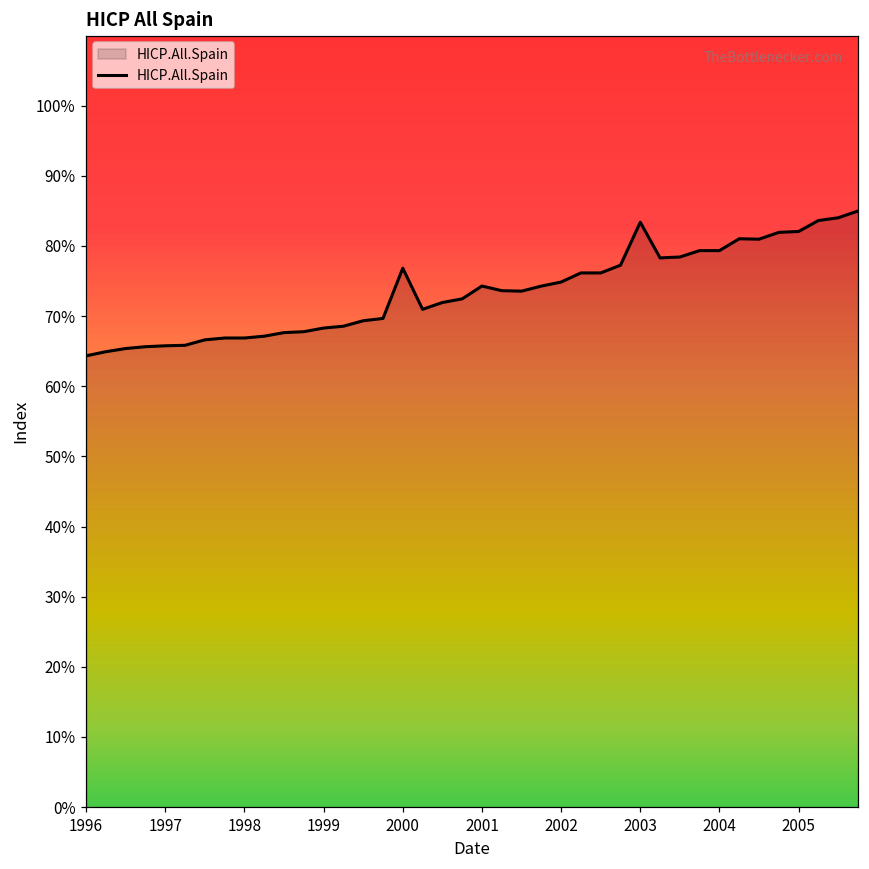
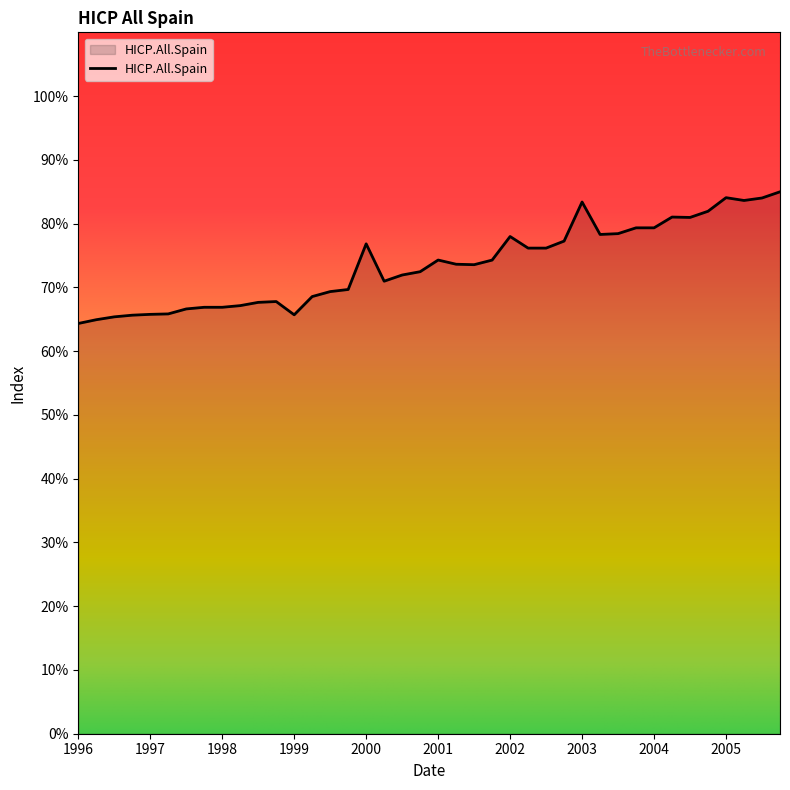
  {
    "1996": "64%",
    "1997": "66%",
    "1998": "67%",
-   "1999": "68%",
+   "1999": "66%",
    "2000": "77%",
    "2001": "74%",
-   "2002": "75%",
+   "2002": "78%",
    "2003": "83%",
    "2004": "79%",
-   "2005": "82%"
+   "2005": "84%"
  }
